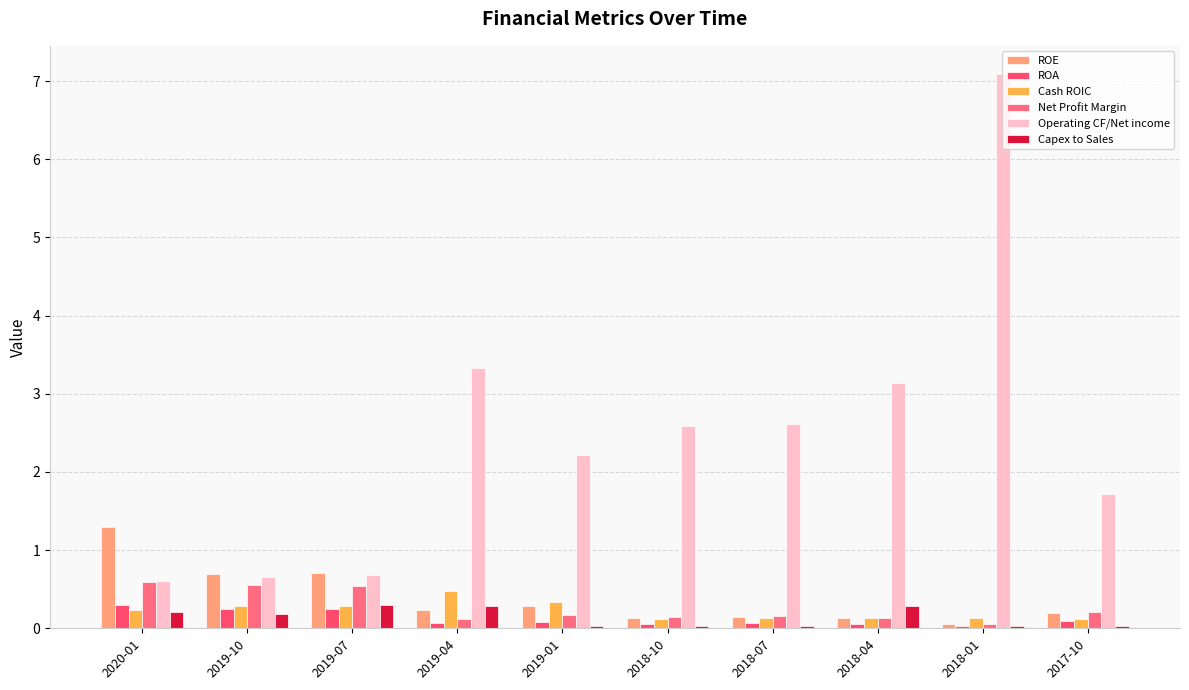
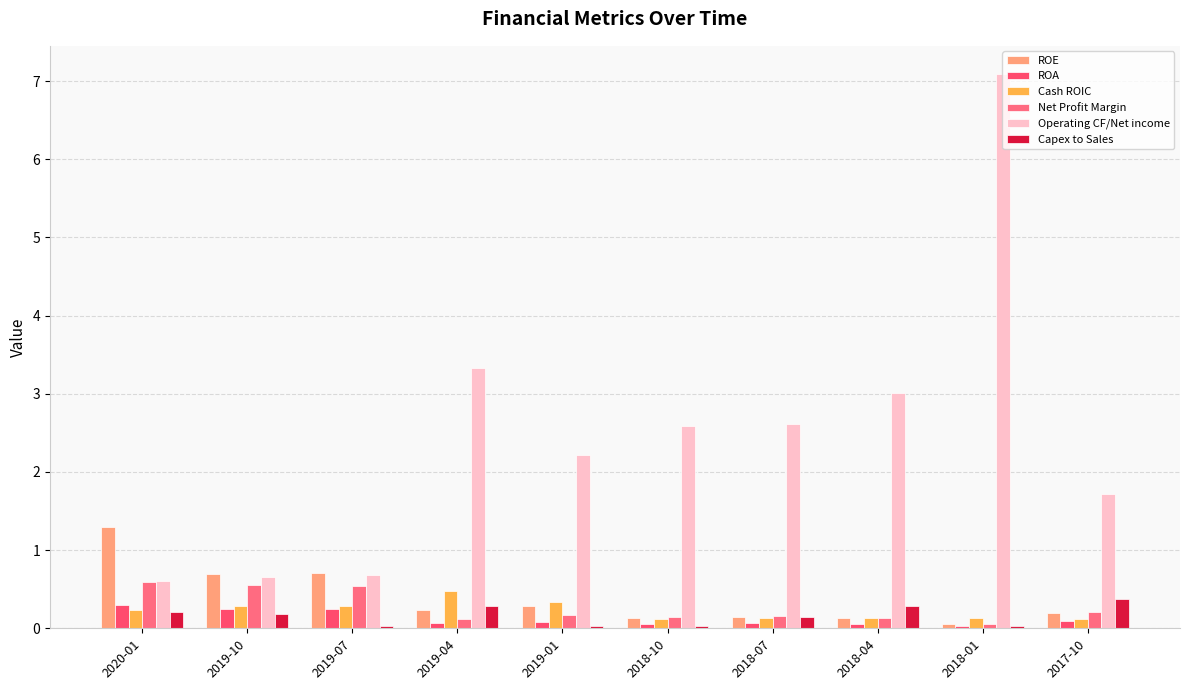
  {
    "Operating CF/Net income": {
      "2020-01": 0.6,
      "2019-10": 0.7,
      "2019-07": 0.7,
      "2019-04": 3.3,
      "2019-01": 2.2,
      "2018-10": 2.6,
      "2018-07": 2.6,
-     "2018-04": 3.1,
+     "2018-04": 3.0,
      "2017-10": 1.7
    },
    "Capex to Sales": {
      "2020-01": 0.2,
      "2019-10": 0.2,
-     "2019-07": 0.3,
+     "2019-07": 0.0,
      "2019-04": 0.3,
-     "2018-07": 0.0,
+     "2018-07": 0.1,
      "2018-04": 0.3,
      "2018-01": 0.0,
-     "2017-10": 0.0
+     "2017-10": 0.4
    }
  }
